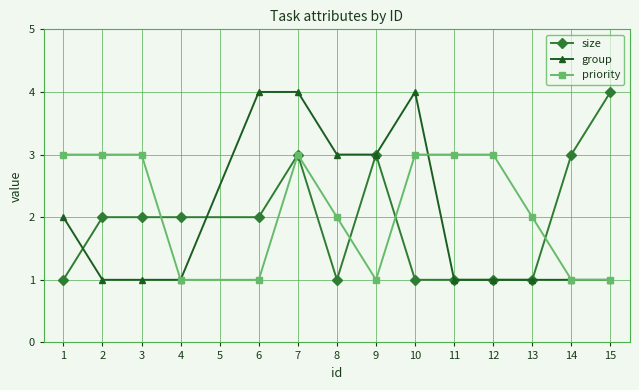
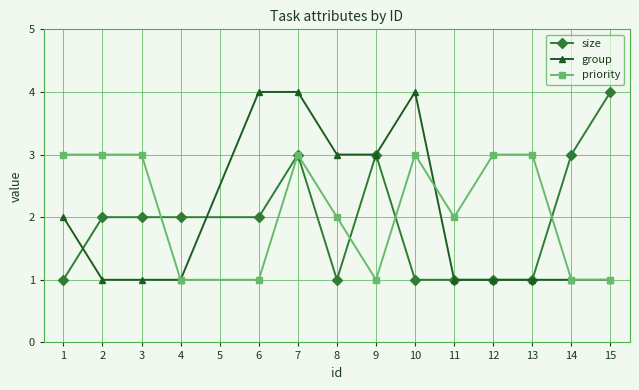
  {
    "priority": {
      "1": 3,
      "2": 3,
      "3": 3,
      "6": 1,
      "8": 2,
      "9": 1,
      "10": 3,
-     "11": 3,
+     "11": 2,
      "12": 3,
-     "13": 2
+     "13": 3
    }
  }
